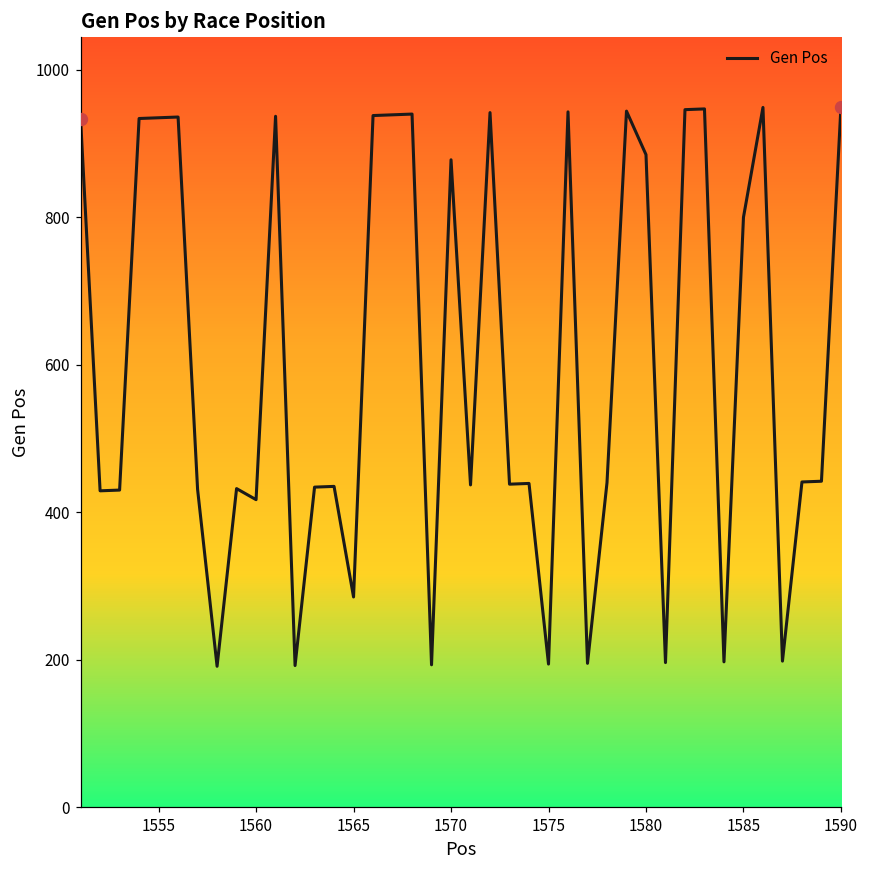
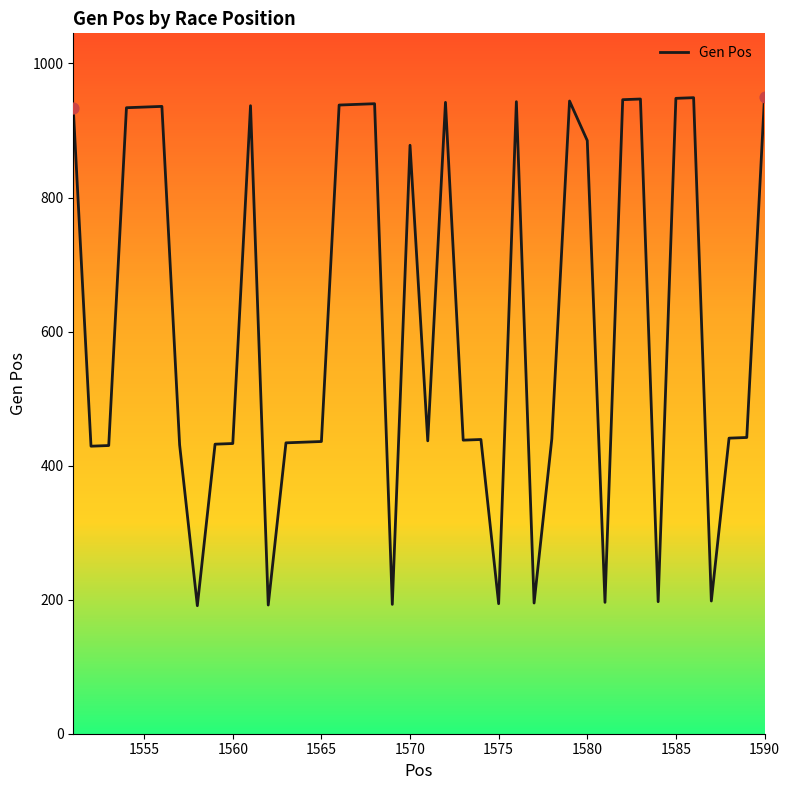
  {
    "Gen Pos": {
      "1555": 940,
-     "1560": 420,
-     "1565": 290,
+     "1560": 430,
+     "1565": 440,
      "1570": 880,
      "1575": 190,
      "1580": 890,
-     "1585": 800
+     "1585": 950
    }
  }
